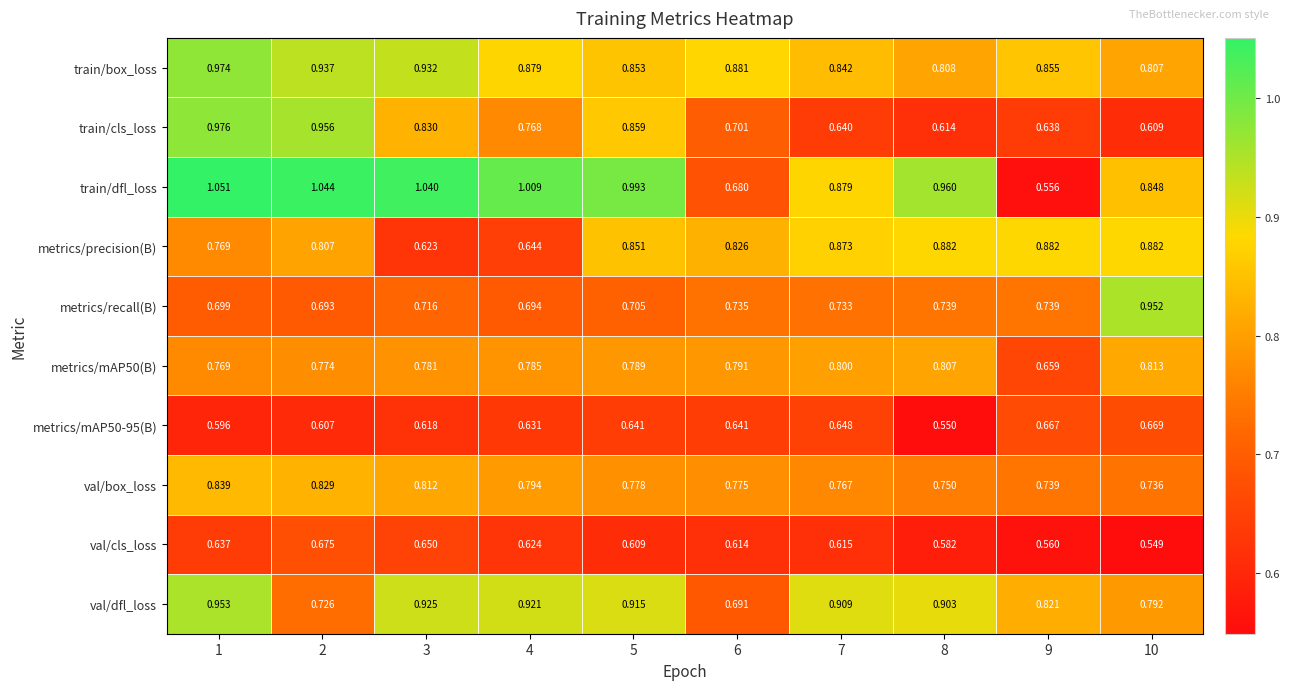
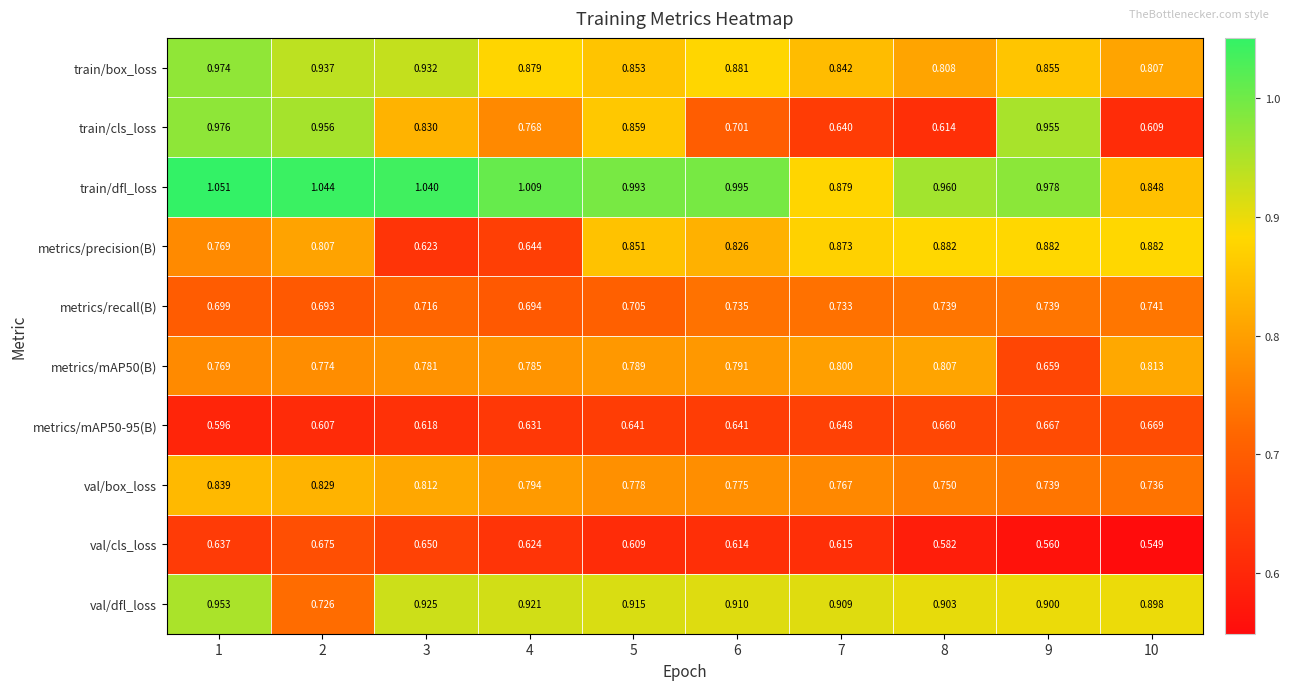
  {
    "train/box_loss": {
      "1": 0.974,
      "2": 0.937,
      "3": 0.932,
      "4": 0.879,
      "5": 0.853,
      "6": 0.881,
      "7": 0.842,
      "8": 0.808,
      "9": 0.855,
      "10": 0.807
    },
    "train/cls_loss": {
      "1": 0.976,
      "2": 0.956,
      "3": 0.830,
      "4": 0.768,
      "5": 0.859,
      "6": 0.701,
      "7": 0.640,
      "8": 0.614,
-     "9": 0.638,
+     "9": 0.955,
      "10": 0.609
    },
    "train/dfl_loss": {
      "1": 1.051,
      "2": 1.044,
      "3": 1.040,
      "4": 1.009,
      "5": 0.993,
-     "6": 0.680,
+     "6": 0.995,
      "7": 0.879,
      "8": 0.960,
-     "9": 0.556,
+     "9": 0.978,
      "10": 0.848
    },
    "metrics/precision(B)": {
      "1": 0.769,
      "2": 0.807,
      "3": 0.623,
      "4": 0.644,
      "5": 0.851,
      "6": 0.826,
      "7": 0.873,
      "8": 0.882,
      "9": 0.882,
      "10": 0.882
    },
    "metrics/recall(B)": {
      "1": 0.699,
      "2": 0.693,
      "3": 0.716,
      "4": 0.694,
      "5": 0.705,
      "6": 0.735,
      "7": 0.733,
      "8": 0.739,
      "9": 0.739,
-     "10": 0.952
+     "10": 0.741
    },
    "metrics/mAP50(B)": {
      "1": 0.769,
      "2": 0.774,
      "3": 0.781,
      "4": 0.785,
      "5": 0.789,
      "6": 0.791,
      "7": 0.800,
      "8": 0.807,
      "9": 0.659,
      "10": 0.813
    },
    "metrics/mAP50-95(B)": {
      "1": 0.596,
      "2": 0.607,
      "3": 0.618,
      "4": 0.631,
      "5": 0.641,
      "6": 0.641,
      "7": 0.648,
-     "8": 0.550,
+     "8": 0.660,
      "9": 0.667,
      "10": 0.669
    },
    "val/box_loss": {
      "1": 0.839,
      "2": 0.829,
      "3": 0.812,
      "4": 0.794,
      "5": 0.778,
      "6": 0.775,
      "7": 0.767,
      "8": 0.750,
      "9": 0.739,
      "10": 0.736
    },
    "val/cls_loss": {
      "1": 0.637,
      "2": 0.675,
      "3": 0.650,
      "4": 0.624,
      "5": 0.609,
      "6": 0.614,
      "7": 0.615,
      "8": 0.582,
      "9": 0.560,
      "10": 0.549
    },
    "val/dfl_loss": {
      "1": 0.953,
      "2": 0.726,
      "3": 0.925,
      "4": 0.921,
      "5": 0.915,
-     "6": 0.691,
+     "6": 0.910,
      "7": 0.909,
      "8": 0.903,
-     "9": 0.821,
-     "10": 0.792
+     "9": 0.900,
+     "10": 0.898
    }
  }
